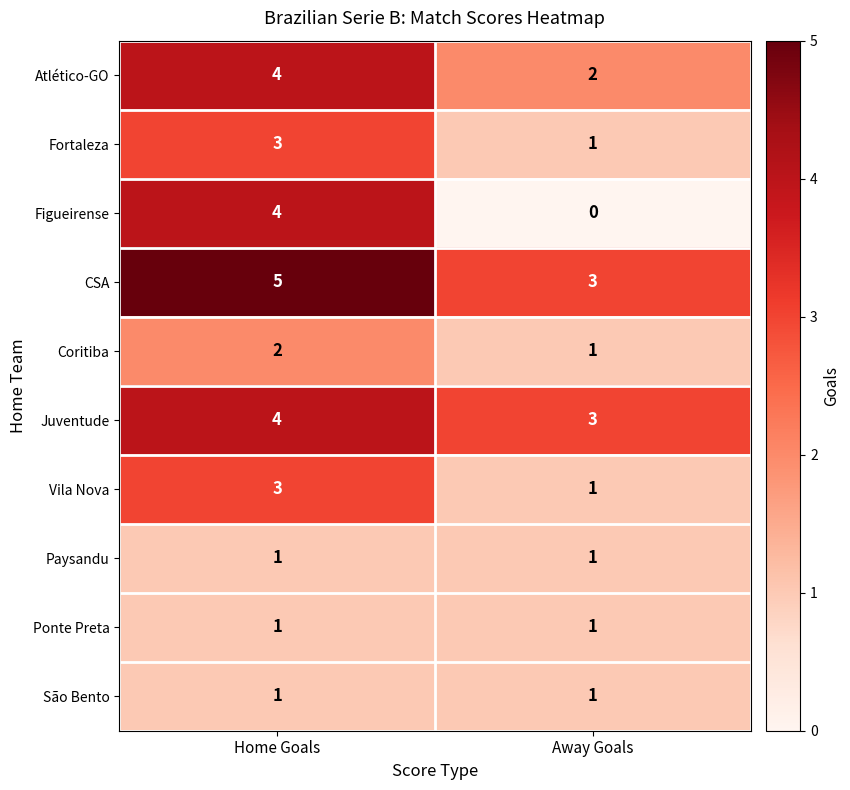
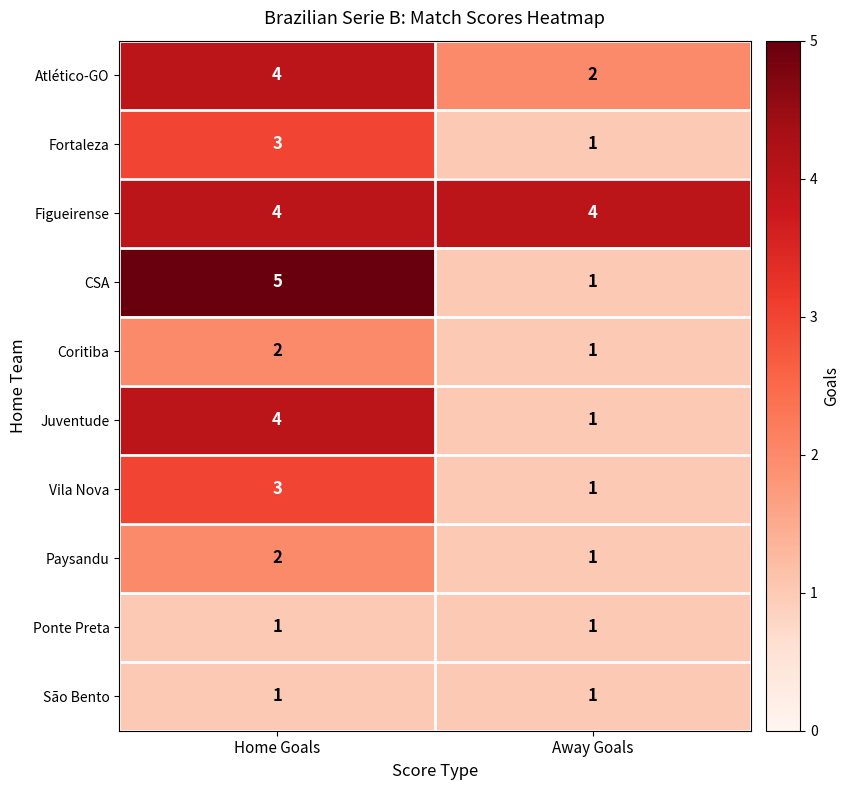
  {
    "Atlético-GO": {
      "Home Goals": 4,
      "Away Goals": 2
    },
    "Fortaleza": {
      "Home Goals": 3,
      "Away Goals": 1
    },
    "Figueirense": {
      "Home Goals": 4,
-     "Away Goals": 0
+     "Away Goals": 4
    },
    "CSA": {
      "Home Goals": 5,
-     "Away Goals": 3
+     "Away Goals": 1
    },
    "Coritiba": {
      "Home Goals": 2,
      "Away Goals": 1
    },
    "Juventude": {
      "Home Goals": 4,
-     "Away Goals": 3
+     "Away Goals": 1
    },
    "Vila Nova": {
      "Home Goals": 3,
      "Away Goals": 1
    },
    "Paysandu": {
-     "Home Goals": 1,
+     "Home Goals": 2,
      "Away Goals": 1
    },
    "Ponte Preta": {
      "Home Goals": 1,
      "Away Goals": 1
    },
    "São Bento": {
      "Home Goals": 1,
      "Away Goals": 1
    }
  }
